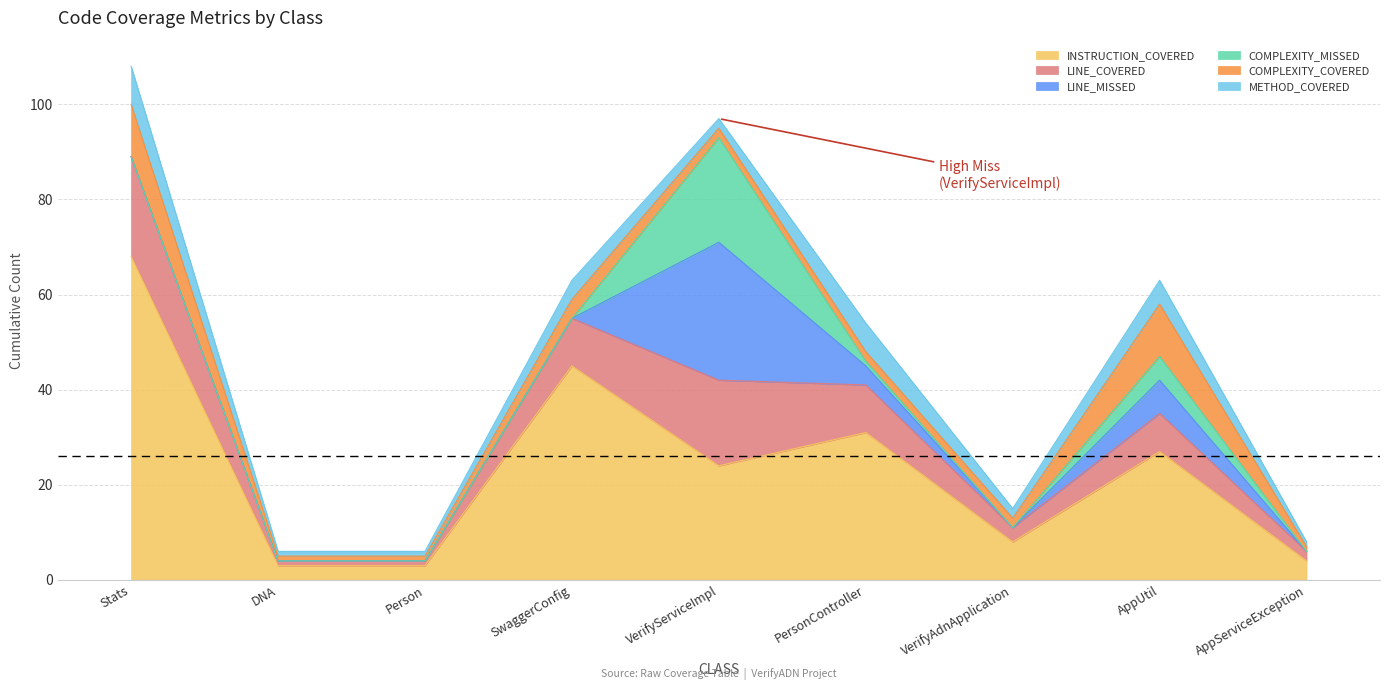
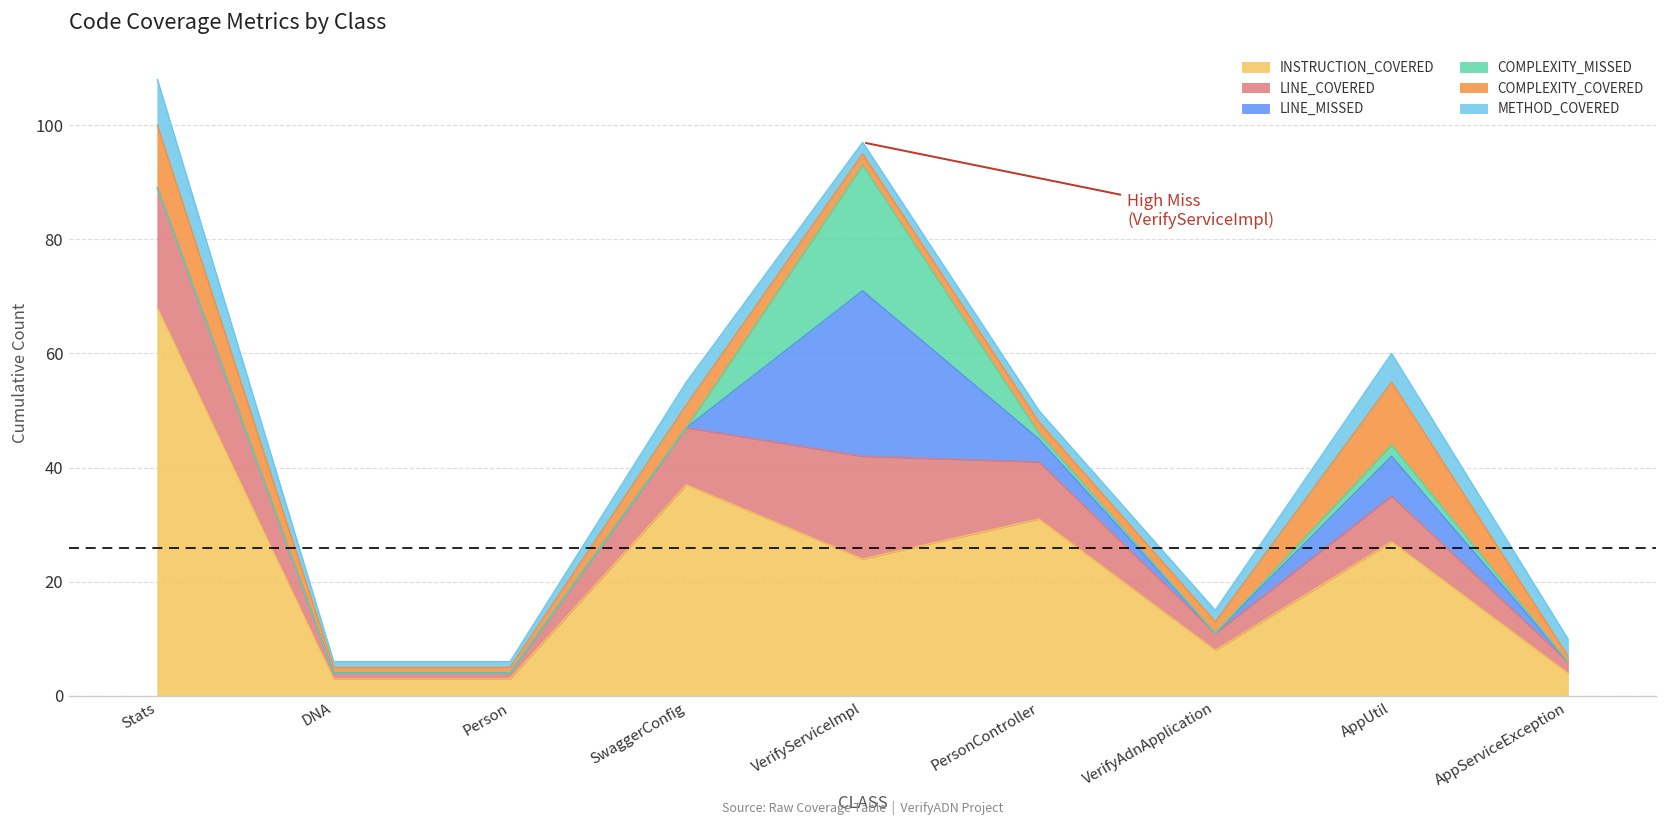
  {
    "INSTRUCTION_COVERED": {
      "Stats": 68,
      "DNA": 3,
      "Person": 3,
-     "SwaggerConfig": 45,
+     "SwaggerConfig": 37,
      "VerifyServiceImpl": 24,
      "PersonController": 31,
      "VerifyAdnApplication": 8,
      "AppUtil": 27,
      "AppServiceException": 4
    },
    "LINE_COVERED": {
      "VerifyServiceImpl": 18,
      "PersonController": 10,
      "AppUtil": 8
    },
    "LINE_MISSED": {
      "VerifyServiceImpl": 29,
      "PersonController": 4,
      "AppUtil": 7
    },
    "COMPLEXITY_MISSED": {
      "VerifyServiceImpl": 22,
      "PersonController": 1,
-     "AppUtil": 5
+     "AppUtil": 2
    },
    "COMPLEXITY_COVERED": {
      "Stats": 11,
      "DNA": 1,
      "Person": 1,
      "SwaggerConfig": 4,
      "VerifyServiceImpl": 2,
      "PersonController": 2,
      "VerifyAdnApplication": 2,
      "AppUtil": 11,
      "AppServiceException": 1
    },
    "METHOD_COVERED": {
      "Stats": 8,
      "DNA": 1,
      "Person": 1,
      "SwaggerConfig": 4,
      "VerifyServiceImpl": 2,
-     "PersonController": 6,
+     "PersonController": 2,
      "VerifyAdnApplication": 2,
      "AppUtil": 5,
-     "AppServiceException": 1
+     "AppServiceException": 3
    }
  }
